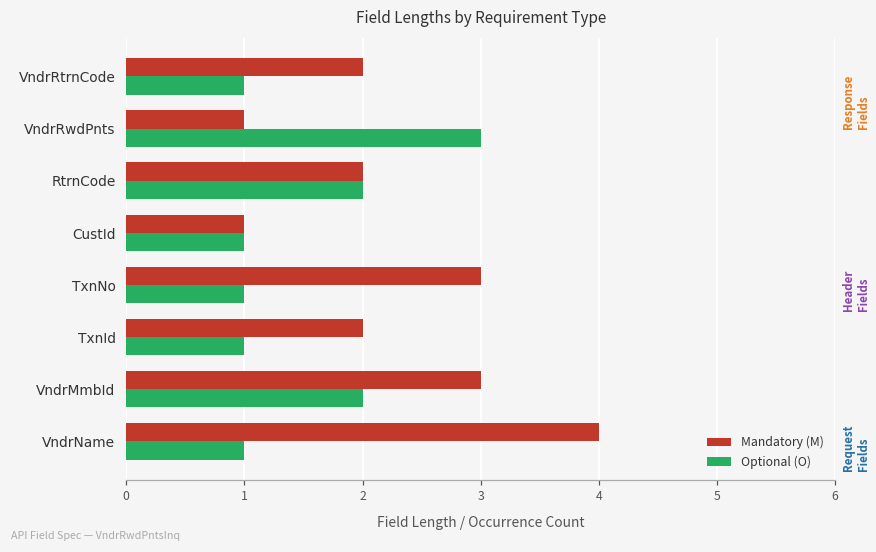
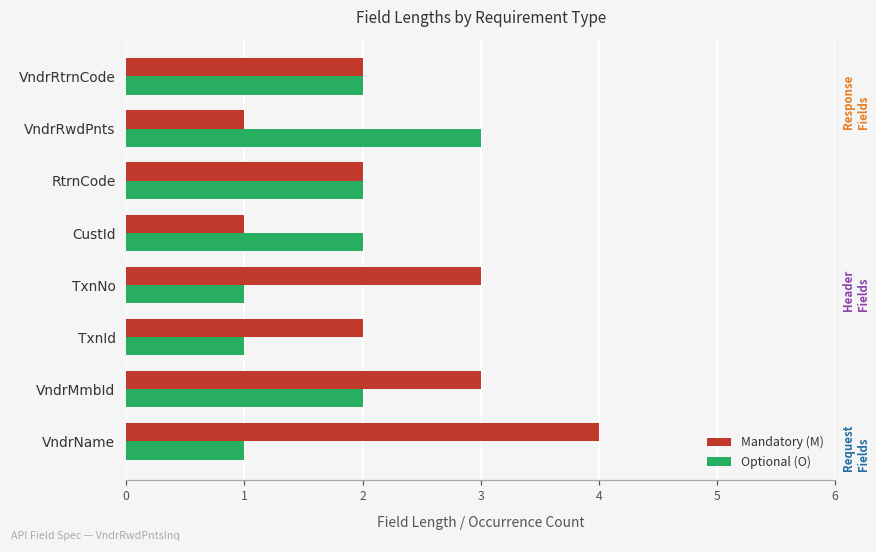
  {
    "Mandatory (M)": {
      "VndrRtrnCode": 2,
      "VndrRwdPnts": 1,
      "RtrnCode": 2,
      "CustId": 1,
      "TxnNo": 3,
      "TxnId": 2,
      "VndrMmbId": 3,
      "VndrName": 4
    },
    "Optional (O)": {
-     "VndrRtrnCode": 1,
+     "VndrRtrnCode": 2,
      "VndrRwdPnts": 3,
      "RtrnCode": 2,
-     "CustId": 1,
+     "CustId": 2,
      "TxnNo": 1,
      "TxnId": 1,
      "VndrMmbId": 2,
      "VndrName": 1
    }
  }
